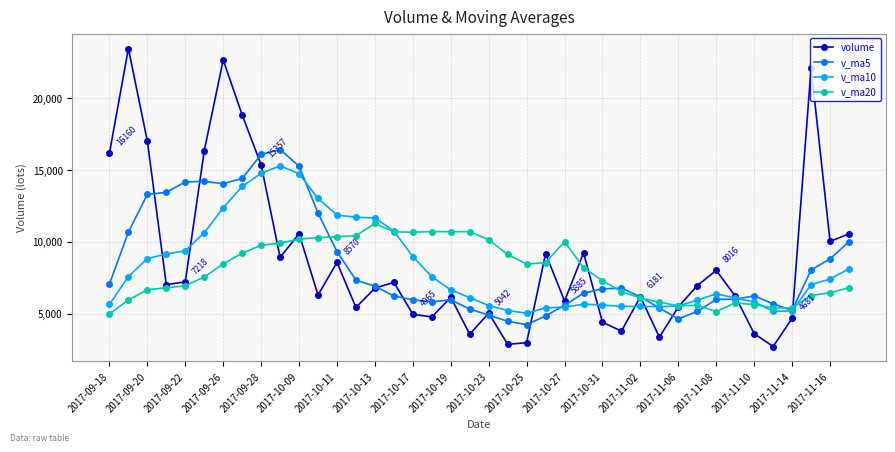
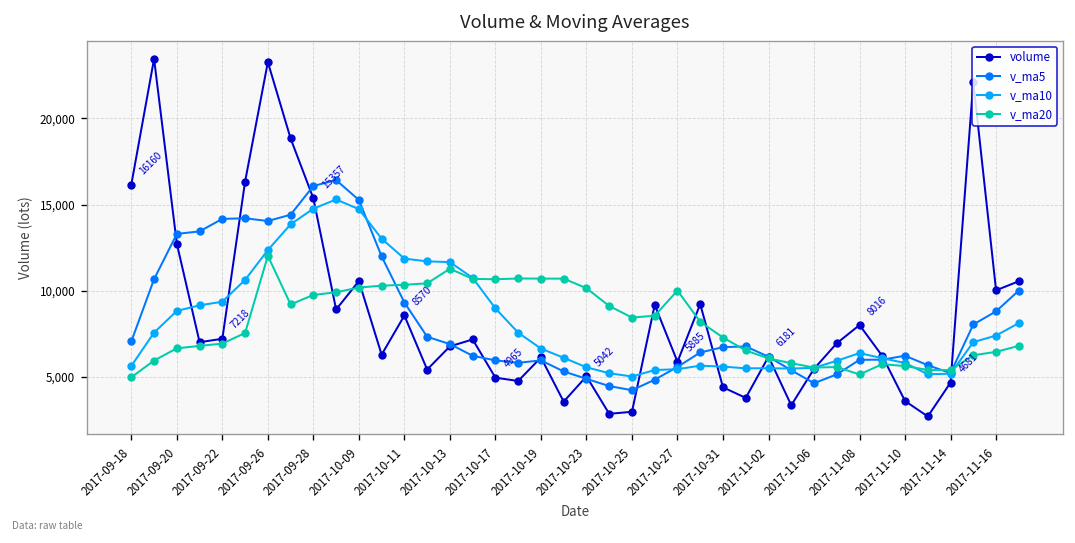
  {
    "volume": {
-     "2017-09-20": "17,000",
-     "2017-09-26": "22,700",
+     "2017-09-20": "12,700",
+     "2017-09-26": "23,300",
      "2017-10-09": "10,600",
      "2017-10-25": "3,000",
      "2017-10-31": "4,400",
      "2017-11-10": "3,600",
      "2017-11-16": "10,000"
    },
    "v_ma20": {
      "2017-09-18": "5,000",
      "2017-09-20": "6,700",
      "2017-09-22": "6,900",
-     "2017-09-26": "8,500",
+     "2017-09-26": "12,000",
      "2017-09-28": "9,800",
      "2017-10-09": "10,200",
      "2017-10-11": "10,400",
      "2017-10-13": "11,300",
      "2017-10-17": "10,700",
      "2017-10-19": "10,700",
      "2017-10-23": "10,200",
      "2017-10-25": "8,400",
      "2017-10-27": "10,000",
      "2017-10-31": "7,300",
      "2017-11-08": "5,100",
      "2017-11-10": "5,600",
      "2017-11-16": "6,500"
    }
  }
